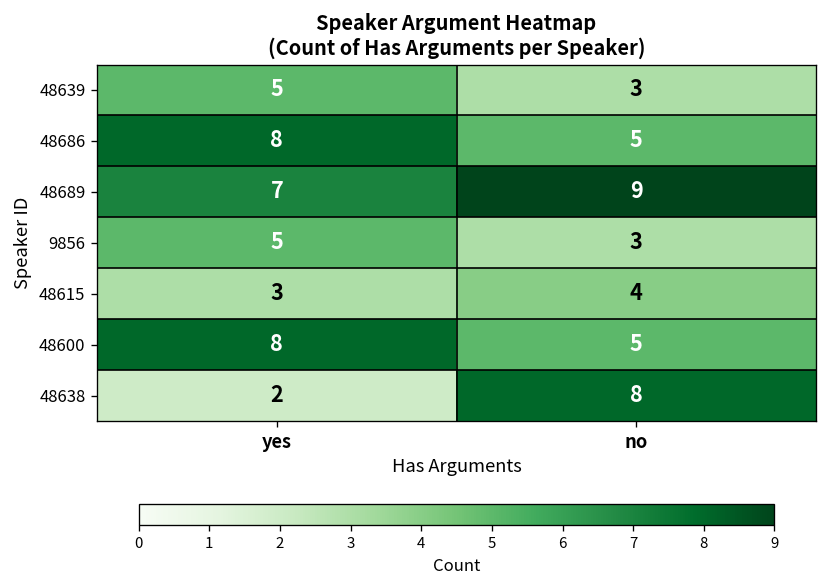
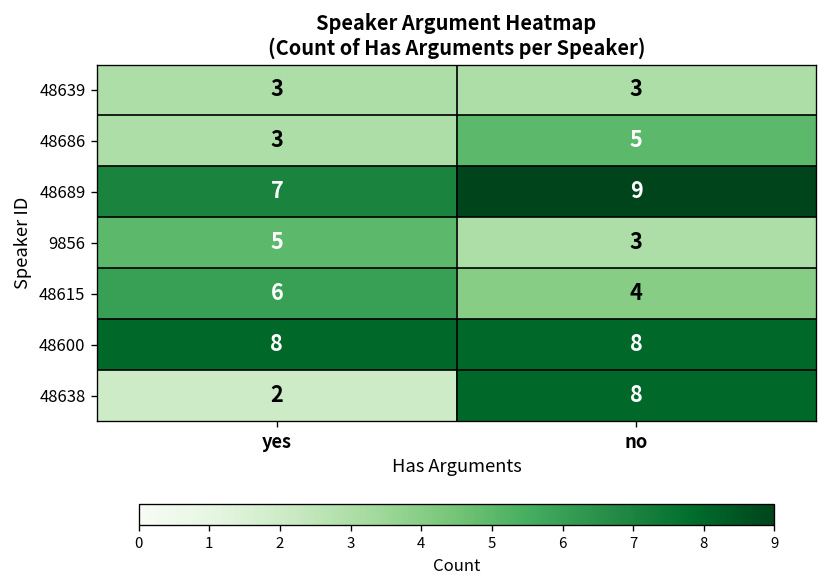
  {
    "48639": {
-     "yes": 5,
+     "yes": 3,
      "no": 3
    },
    "48686": {
-     "yes": 8,
+     "yes": 3,
      "no": 5
    },
    "48689": {
      "yes": 7,
      "no": 9
    },
    "9856": {
      "yes": 5,
      "no": 3
    },
    "48615": {
-     "yes": 3,
+     "yes": 6,
      "no": 4
    },
    "48600": {
      "yes": 8,
-     "no": 5
+     "no": 8
    },
    "48638": {
      "yes": 2,
      "no": 8
    }
  }
